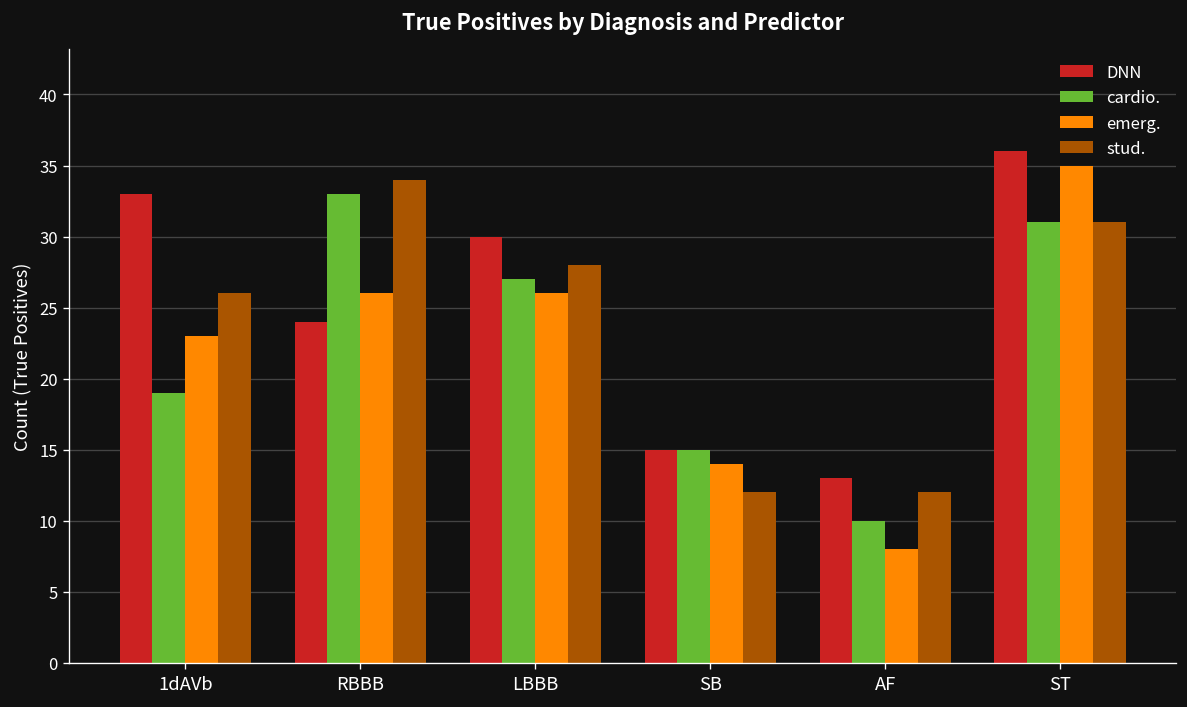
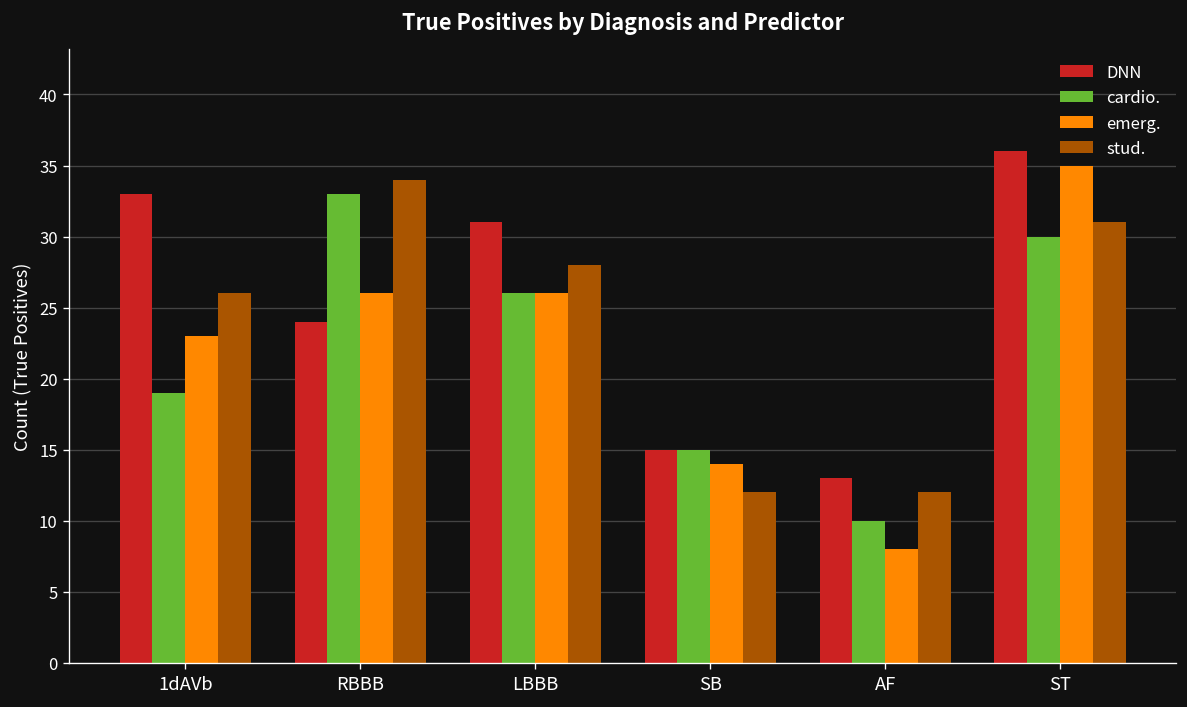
  {
    "DNN": {
      "1dAVb": 33,
      "RBBB": 24,
-     "LBBB": 30,
+     "LBBB": 31,
      "SB": 15,
      "AF": 13,
      "ST": 36
    },
    "cardio.": {
      "1dAVb": 19,
      "RBBB": 33,
-     "LBBB": 27,
+     "LBBB": 26,
      "SB": 15,
      "AF": 10,
-     "ST": 31
+     "ST": 30
    },
    "emerg.": {
      "1dAVb": 23,
      "RBBB": 26,
      "LBBB": 26,
      "SB": 14,
      "AF": 8,
      "ST": 35
    },
    "stud.": {
      "1dAVb": 26,
      "RBBB": 34,
      "LBBB": 28,
      "SB": 12,
      "AF": 12,
      "ST": 31
    }
  }
